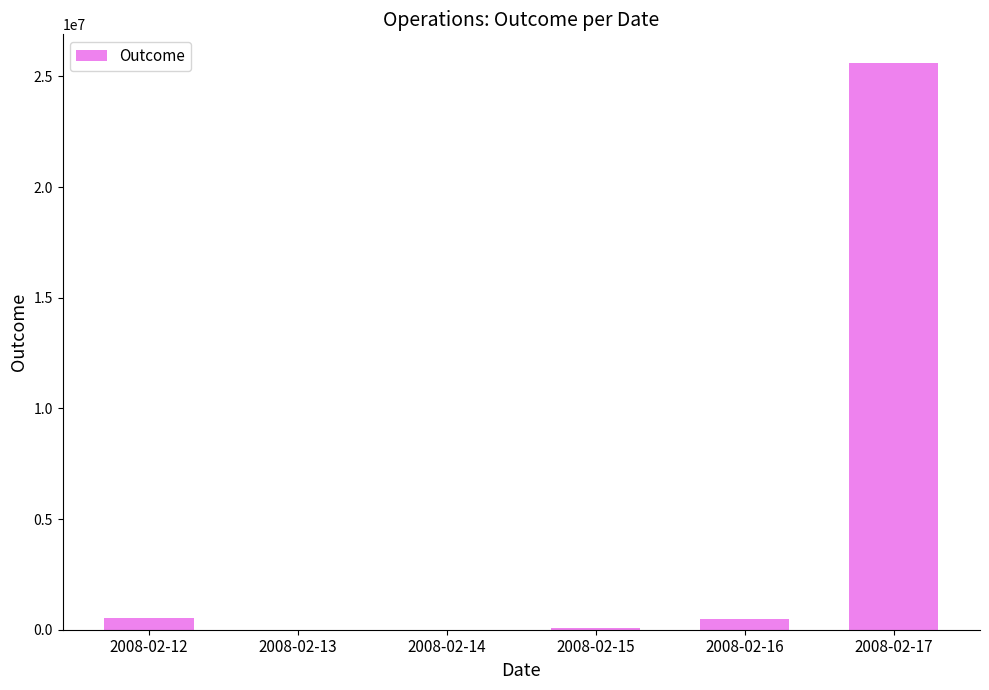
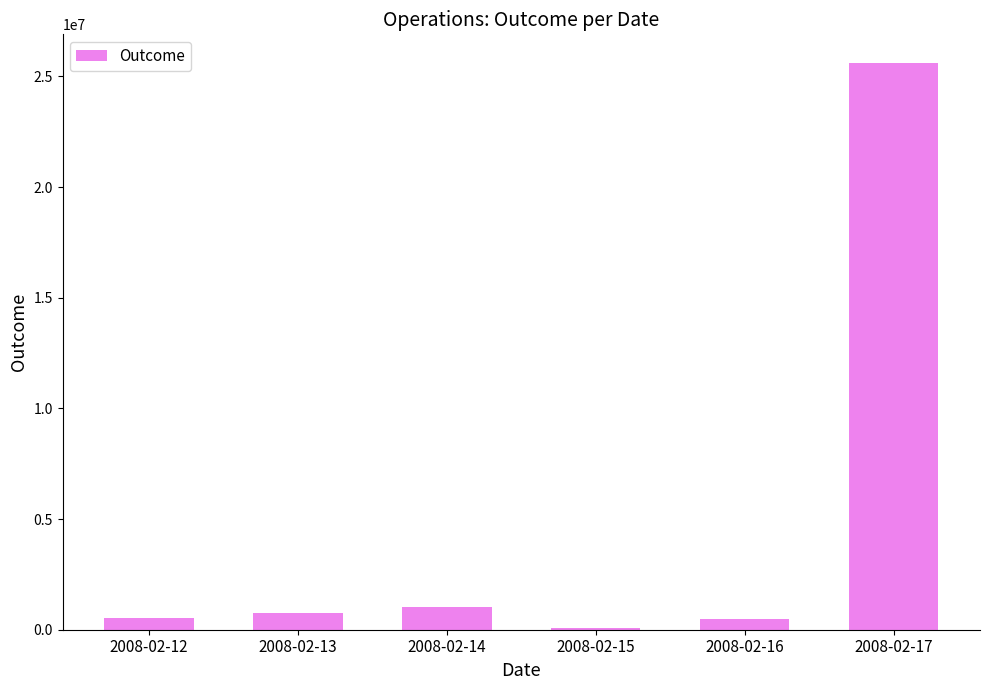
  {
    "2008-02-12": 500000,
-   "2008-02-13": 0,
-   "2008-02-14": 0,
+   "2008-02-13": 800000,
+   "2008-02-14": 1000000,
    "2008-02-16": 500000,
    "2008-02-17": 25600000
  }
